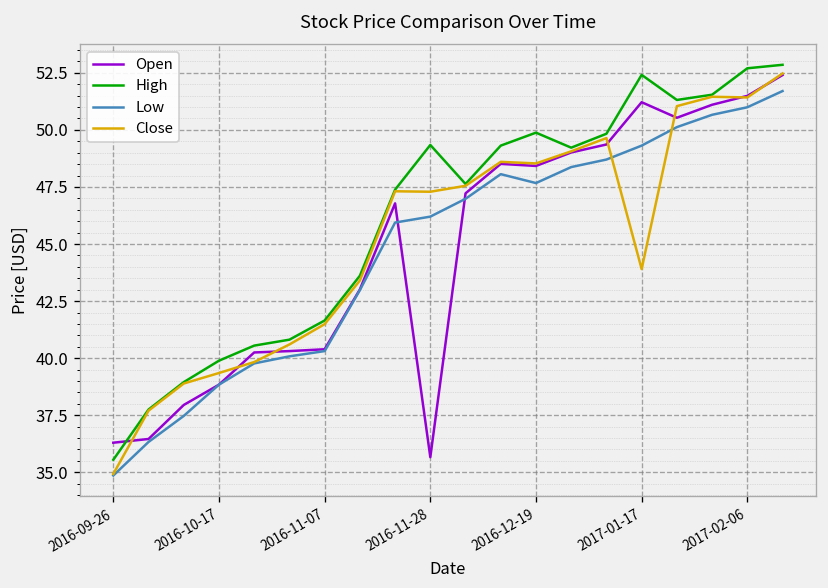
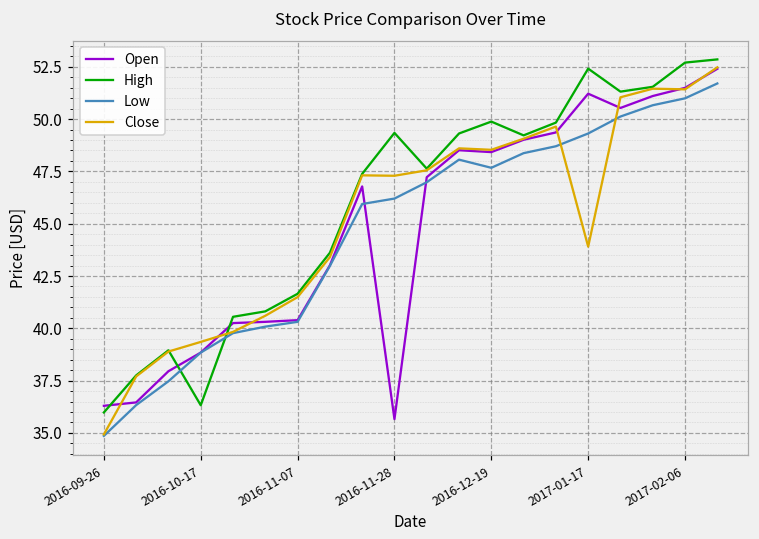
  {
    "Open": {
      "2016-09-26": 36.3,
      "2016-11-28": 35.7,
      "2017-01-17": 51.2
    },
    "High": {
-     "2016-09-26": 35.5,
-     "2016-10-17": 39.9,
+     "2016-09-26": 36.0,
+     "2016-10-17": 36.3,
      "2016-11-07": 41.7,
      "2016-11-28": 49.3,
      "2016-12-19": 49.9,
      "2017-01-17": 52.4,
      "2017-02-06": 52.7
    },
    "Low": {
      "2016-11-28": 46.2,
      "2016-12-19": 47.7,
      "2017-01-17": 49.3,
      "2017-02-06": 51.0
    },
    "Close": {
      "2016-10-17": 39.3,
      "2016-11-07": 41.5,
      "2016-11-28": 47.3,
      "2017-01-17": 43.9
    }
  }
